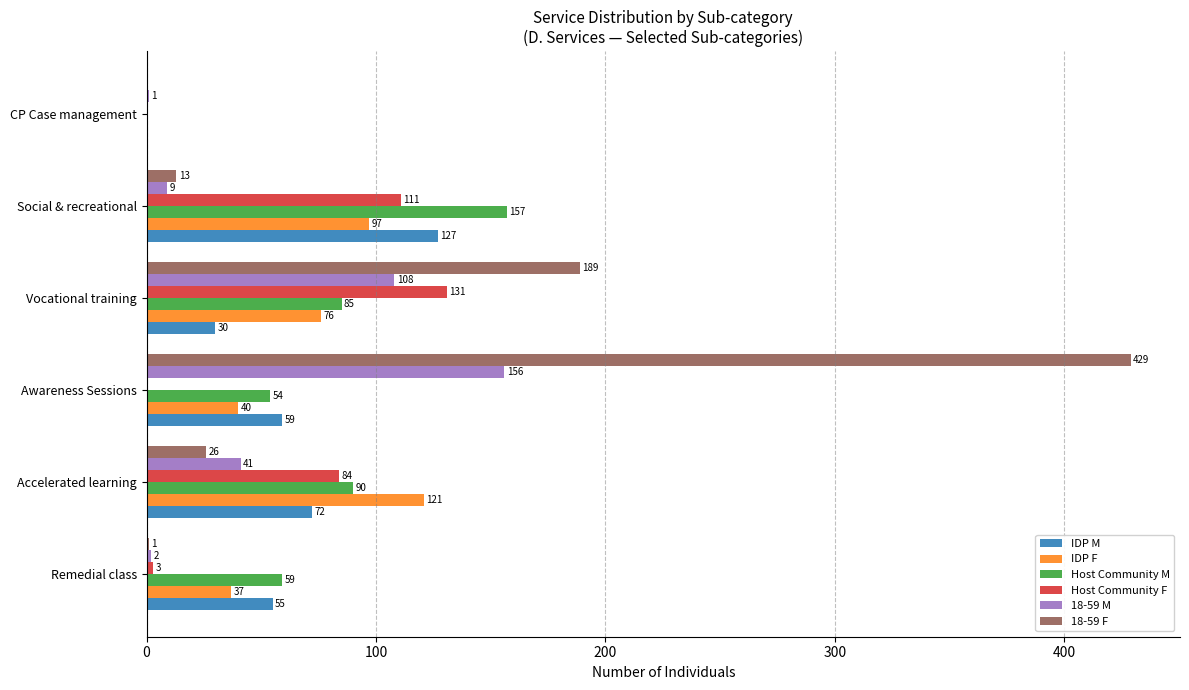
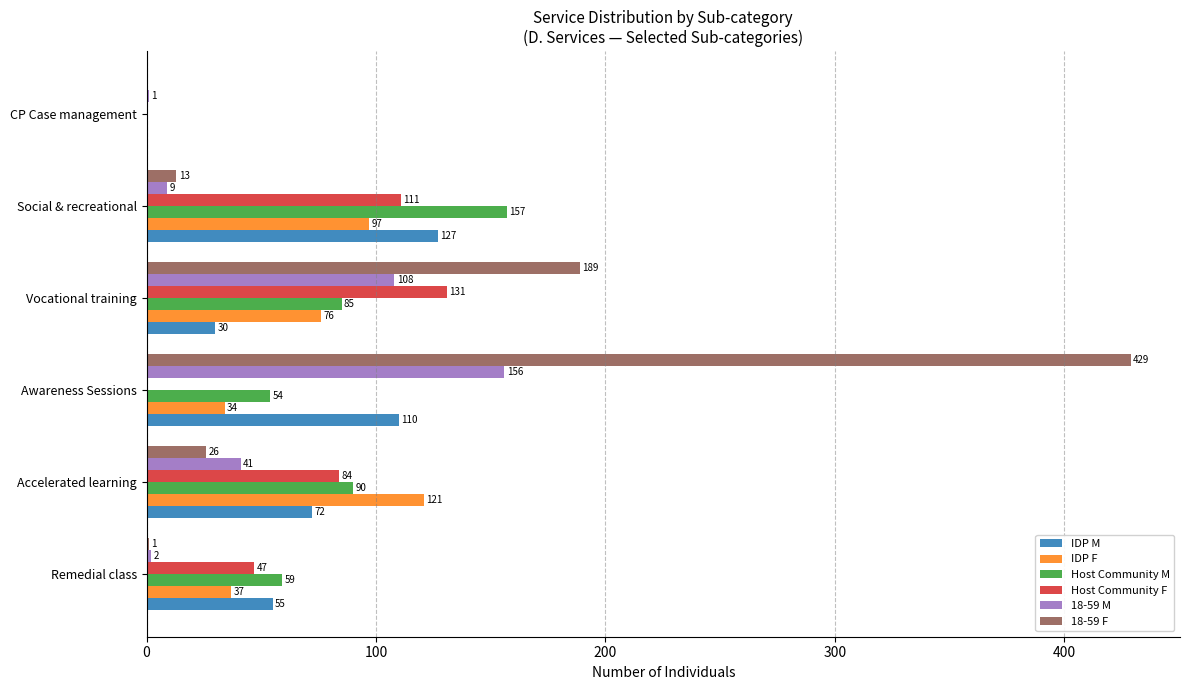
  {
    "IDP M": {
      "Social & recreational": 127,
      "Vocational training": 30,
-     "Awareness Sessions": 59,
+     "Awareness Sessions": 110,
      "Accelerated learning": 72,
      "Remedial class": 55
    },
    "IDP F": {
      "Social & recreational": 97,
      "Vocational training": 76,
-     "Awareness Sessions": 40,
+     "Awareness Sessions": 34,
      "Accelerated learning": 121,
      "Remedial class": 37
    },
    "Host Community M": {
      "Social & recreational": 157,
      "Vocational training": 85,
      "Awareness Sessions": 54,
      "Accelerated learning": 90,
      "Remedial class": 59
    },
    "Host Community F": {
      "Social & recreational": 111,
      "Vocational training": 131,
      "Accelerated learning": 84,
-     "Remedial class": 3
+     "Remedial class": 47
    },
    "18-59 M": {
      "CP Case management": 1,
      "Social & recreational": 9,
      "Vocational training": 108,
      "Awareness Sessions": 156,
      "Accelerated learning": 41,
      "Remedial class": 2
    },
    "18-59 F": {
      "Social & recreational": 13,
      "Vocational training": 189,
      "Awareness Sessions": 429,
      "Accelerated learning": 26,
      "Remedial class": 1
    }
  }
